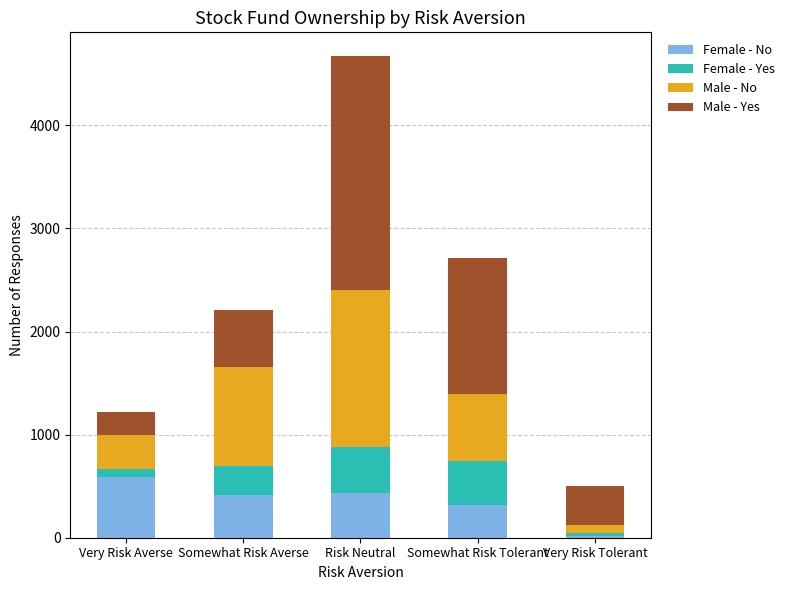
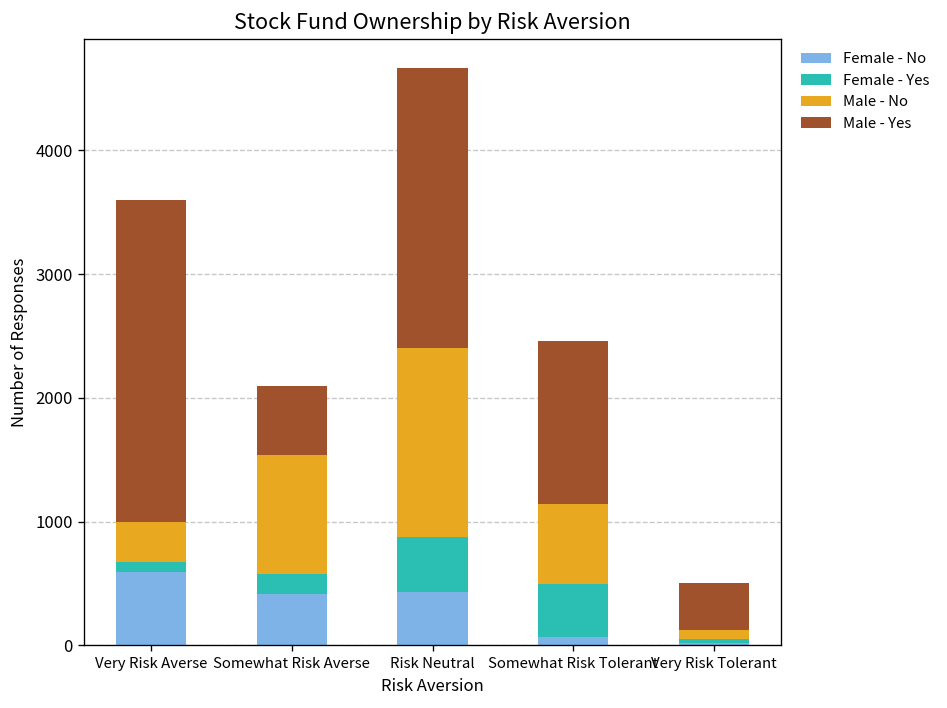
  {
    "Female - No": {
      "Very Risk Averse": 590,
      "Somewhat Risk Averse": 420,
      "Risk Neutral": 430,
-     "Somewhat Risk Tolerant": 320
+     "Somewhat Risk Tolerant": 70
    },
    "Female - Yes": {
      "Very Risk Averse": 80,
-     "Somewhat Risk Averse": 280,
+     "Somewhat Risk Averse": 160,
      "Risk Neutral": 450,
      "Somewhat Risk Tolerant": 430,
      "Very Risk Tolerant": 30
    },
    "Male - No": {
      "Very Risk Averse": 330,
      "Somewhat Risk Averse": 960,
      "Risk Neutral": 1520,
      "Somewhat Risk Tolerant": 650,
      "Very Risk Tolerant": 80
    },
    "Male - Yes": {
-     "Very Risk Averse": 220,
+     "Very Risk Averse": 2600,
      "Somewhat Risk Averse": 550,
      "Risk Neutral": 2270,
      "Somewhat Risk Tolerant": 1320,
      "Very Risk Tolerant": 380
    }
  }
